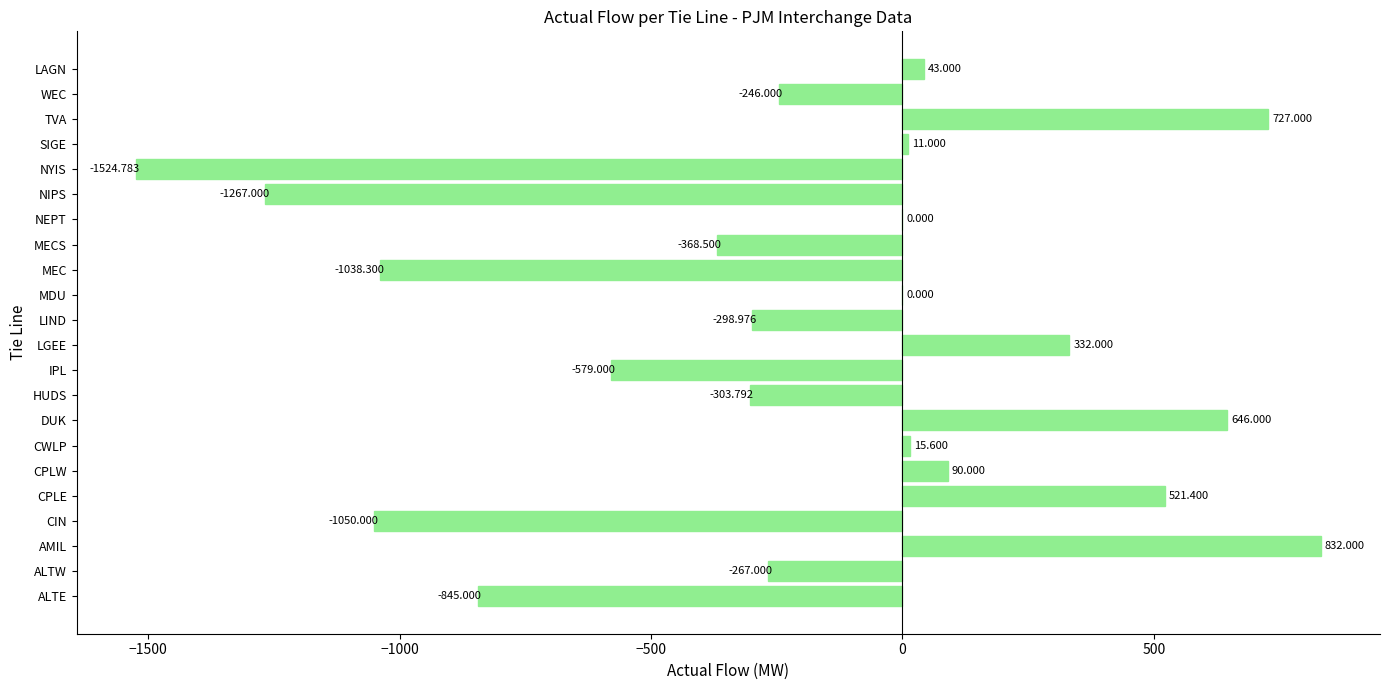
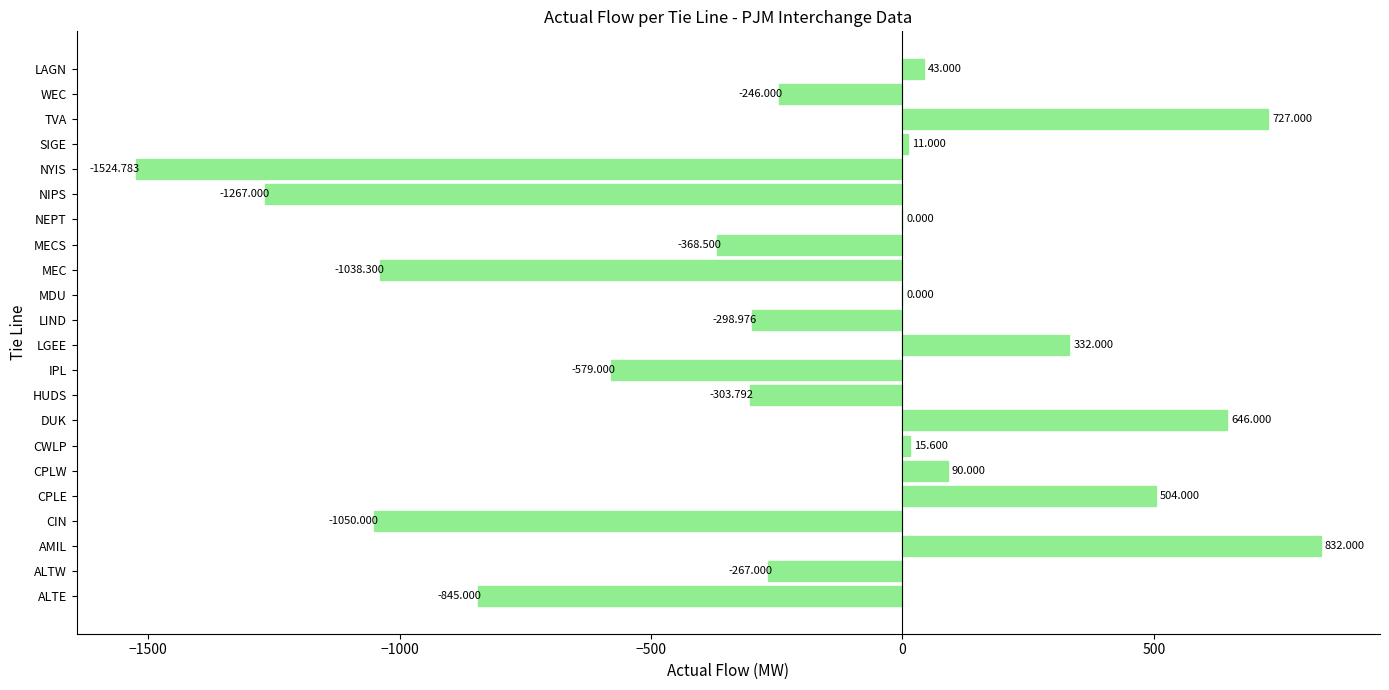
  {
    "LAGN": 43.000,
    "WEC": -246.000,
    "TVA": 727.000,
    "SIGE": 11.000,
    "NYIS": -1524.783,
    "NIPS": -1267.000,
    "NEPT": 0.000,
    "MECS": -368.500,
    "MEC": -1038.300,
    "MDU": 0.000,
    "LIND": -298.976,
    "LGEE": 332.000,
    "IPL": -579.000,
    "HUDS": -303.792,
    "DUK": 646.000,
    "CWLP": 15.600,
    "CPLW": 90.000,
-   "CPLE": 521.400,
+   "CPLE": 504.000,
    "CIN": -1050.000,
    "AMIL": 832.000,
    "ALTW": -267.000,
    "ALTE": -845.000
  }
